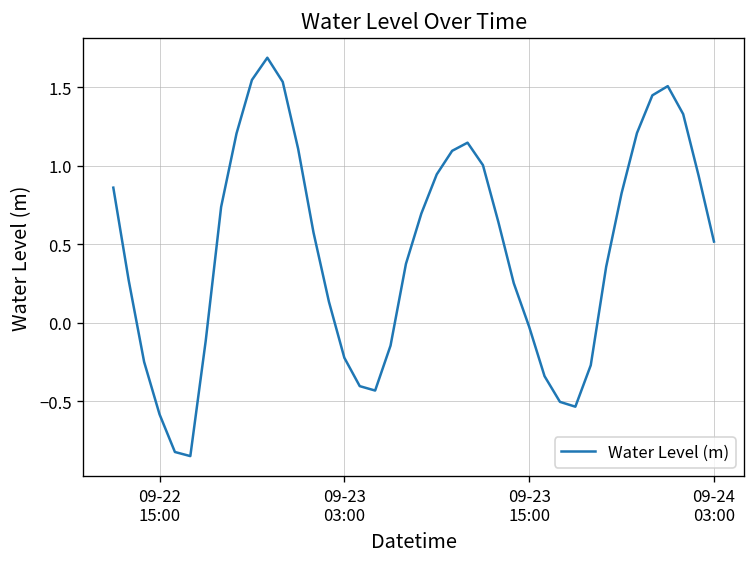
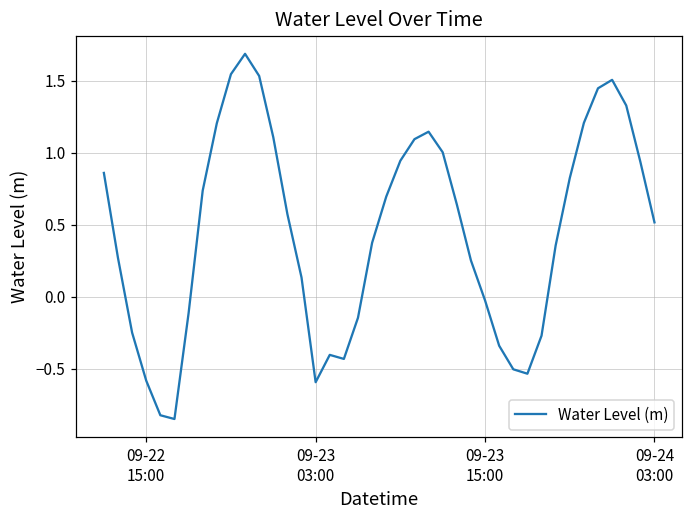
  {
    "09-22 15:00": -0.58,
-   "09-23 03:00": -0.22,
+   "09-23 03:00": -0.59,
    "09-23 15:00": -0.02,
    "09-24 03:00": 0.52
  }
